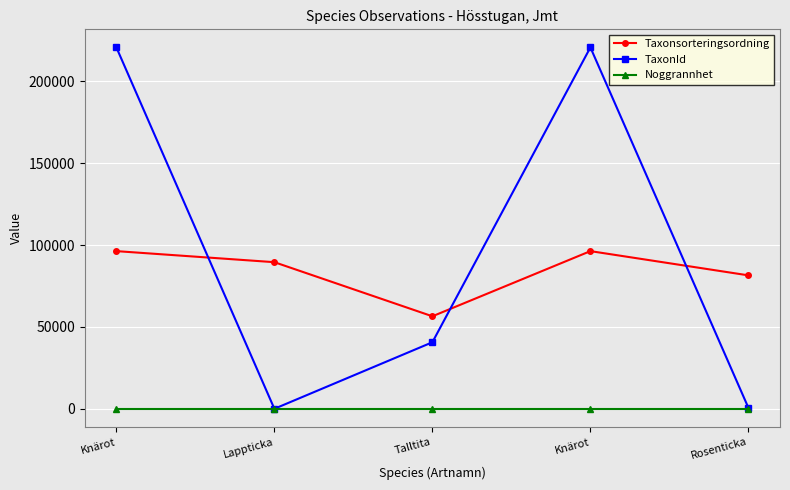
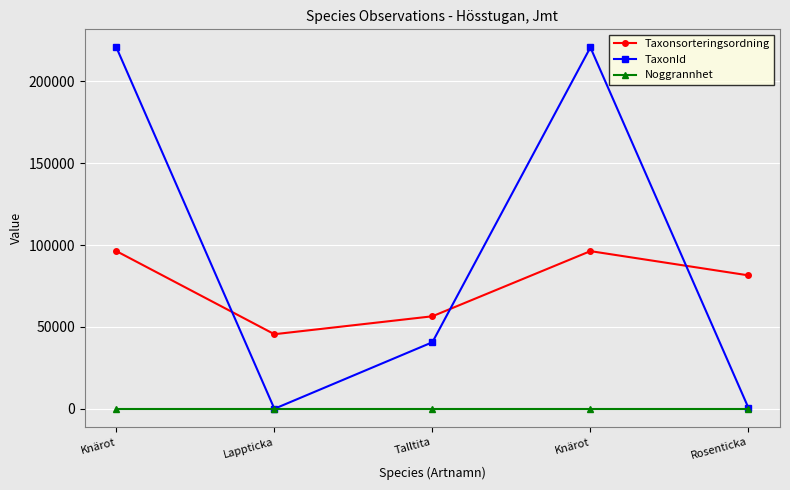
  {
    "Taxonsorteringsordning": {
-     "Lappticka": 90000,
+     "Lappticka": 46000,
      "Talltita": 57000,
      "Rosenticka": 82000
    },
    "TaxonId": {
      "Talltita": 41000
    },
    "Noggrannhet": {
      "Talltita": 0
    }
  }
